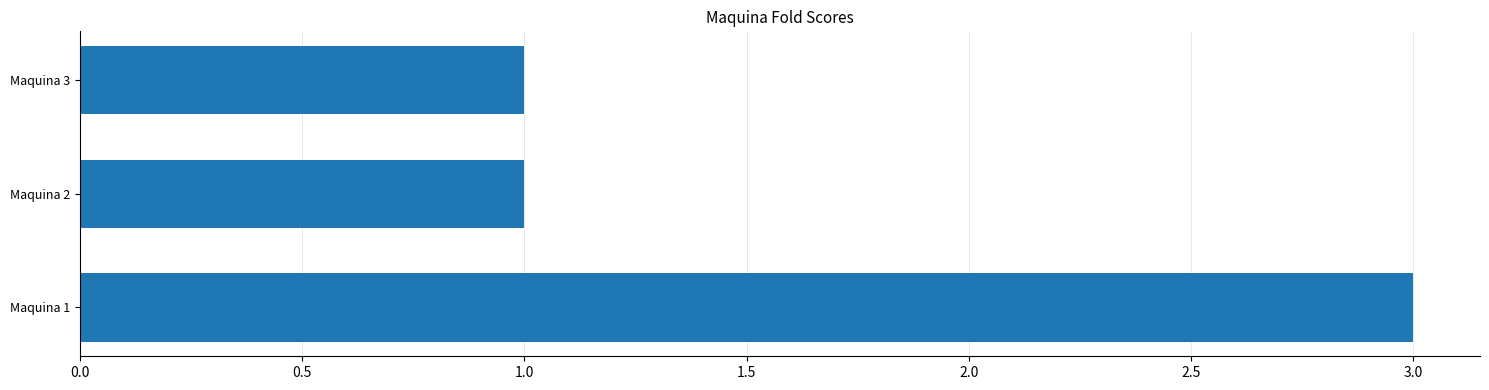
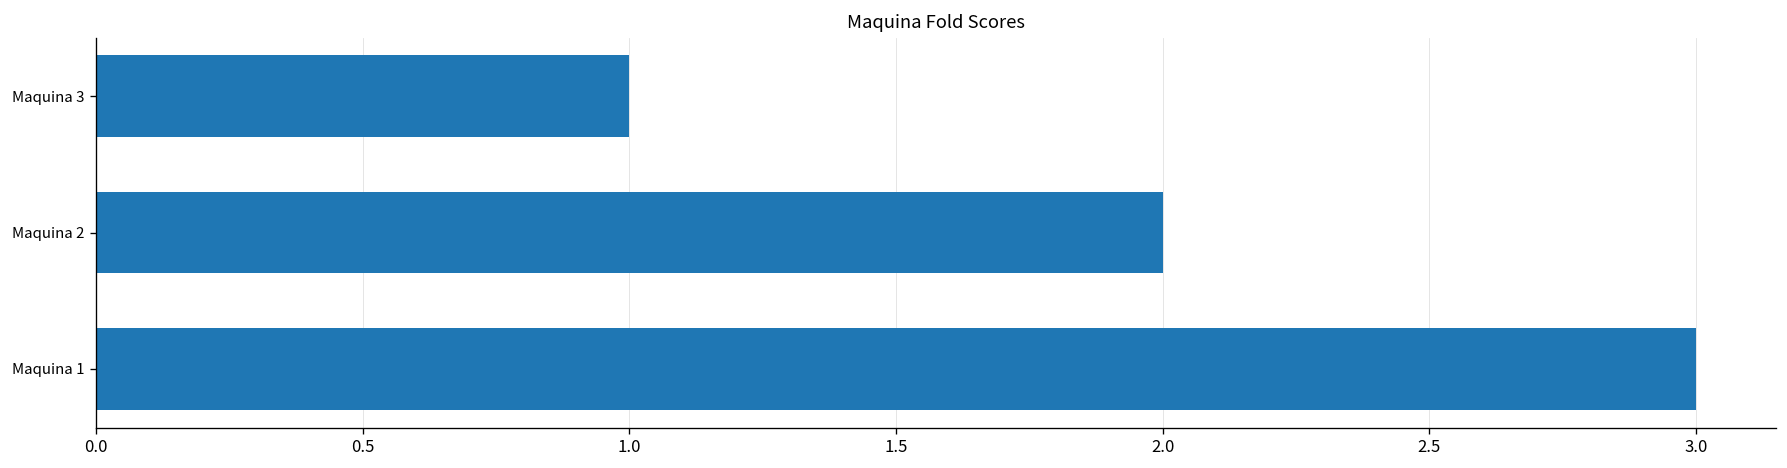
  {
    "Maquina 3": 1,
-   "Maquina 2": 1,
+   "Maquina 2": 2,
    "Maquina 1": 3
  }
